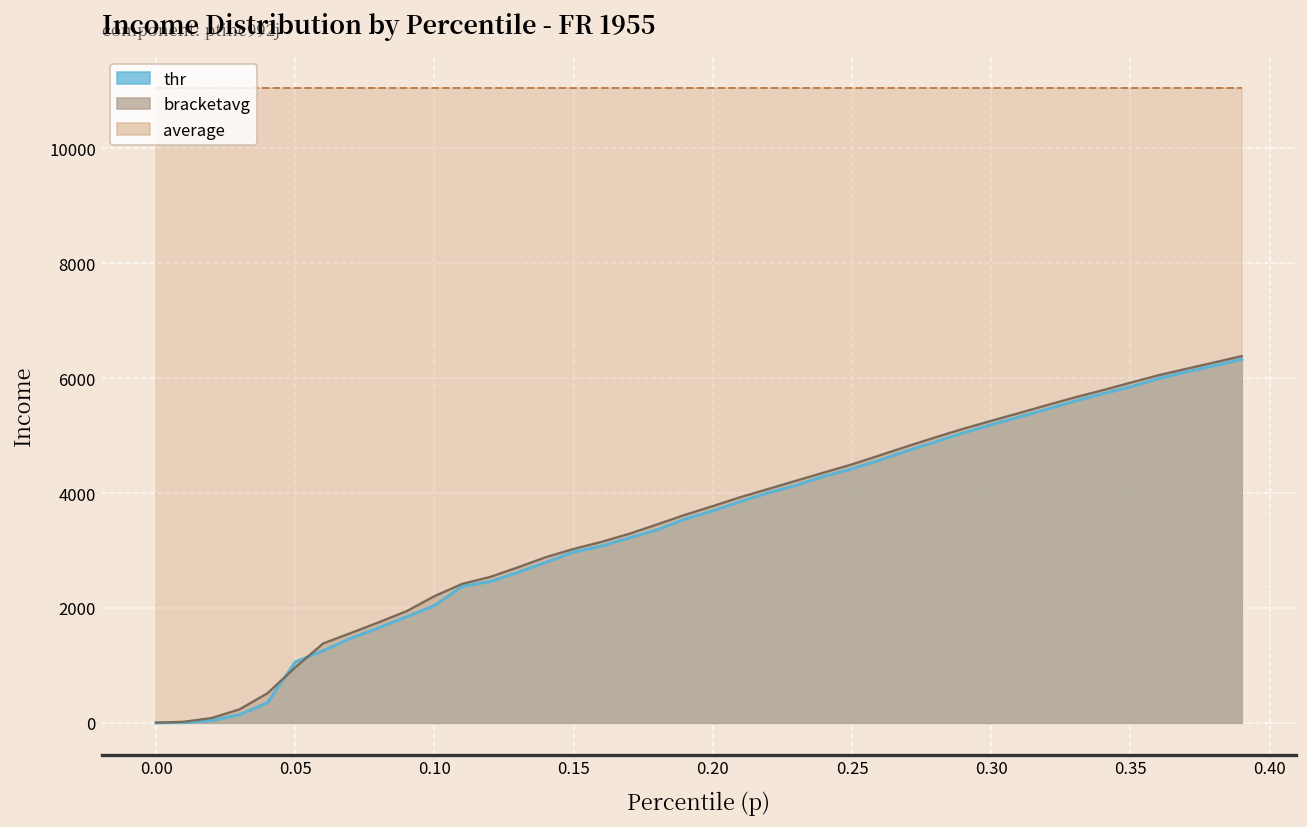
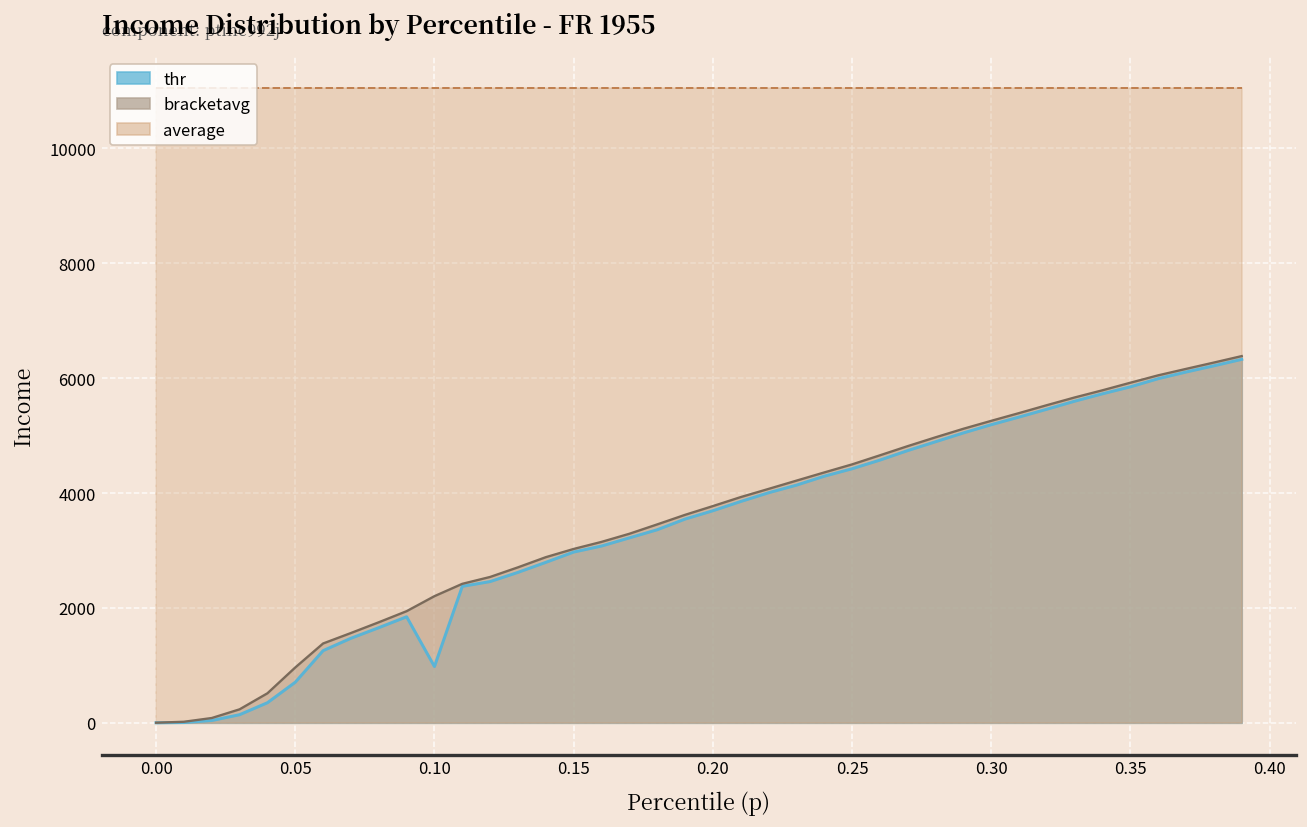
  {
    "thr": {
-     "0.05": 1100,
-     "0.10": 2000,
+     "0.05": 700,
+     "0.10": 1000,
      "0.15": 3000,
      "0.20": 3700,
      "0.25": 4400,
      "0.30": 5200,
      "0.35": 5800
    }
  }
